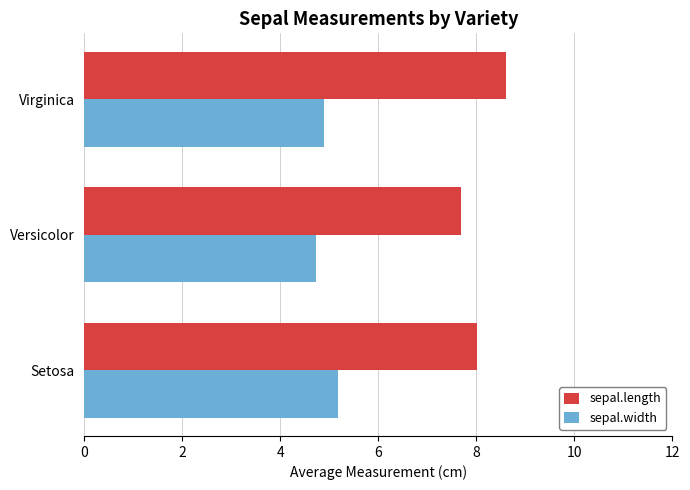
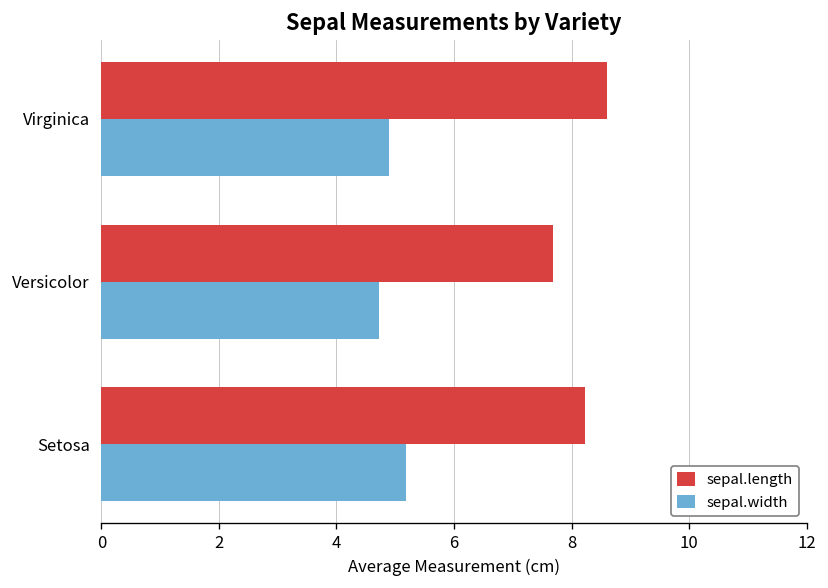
  {
    "sepal.length": {
      "Virginica": 8.6,
      "Versicolor": 7.7,
-     "Setosa": 8.0
+     "Setosa": 8.2
    },
    "sepal.width": {
      "Virginica": 4.9,
      "Versicolor": 4.7,
      "Setosa": 5.2
    }
  }
